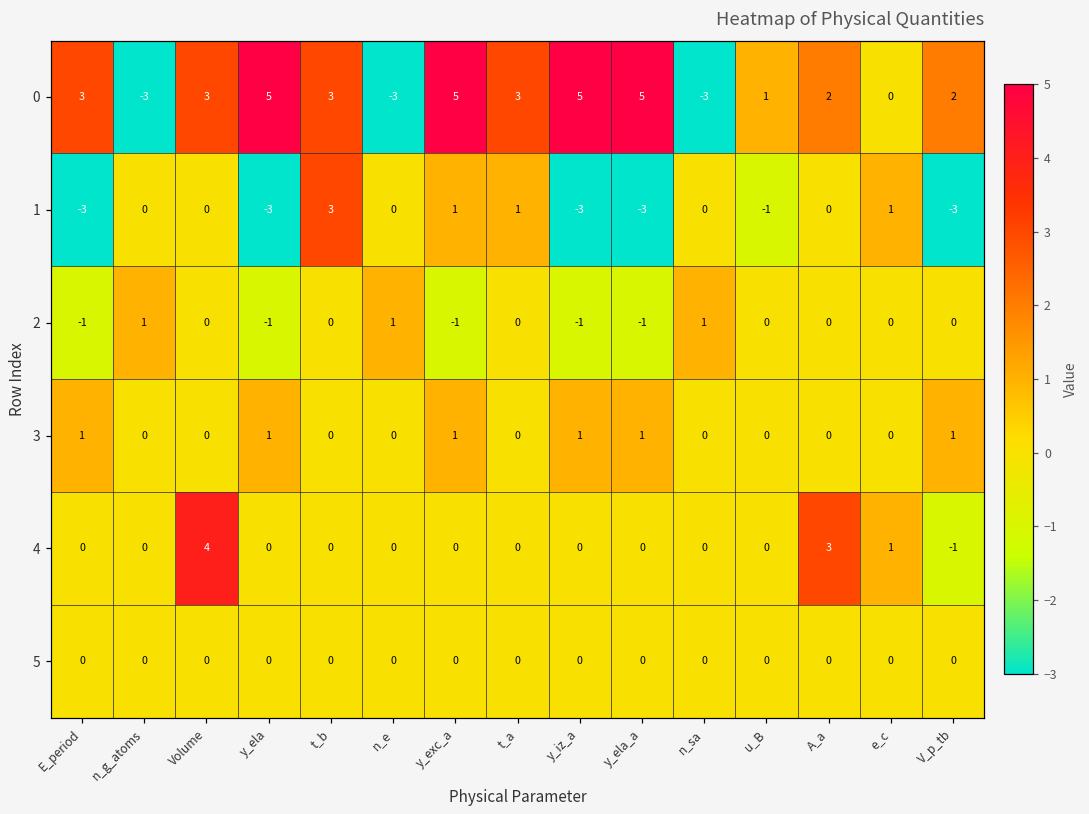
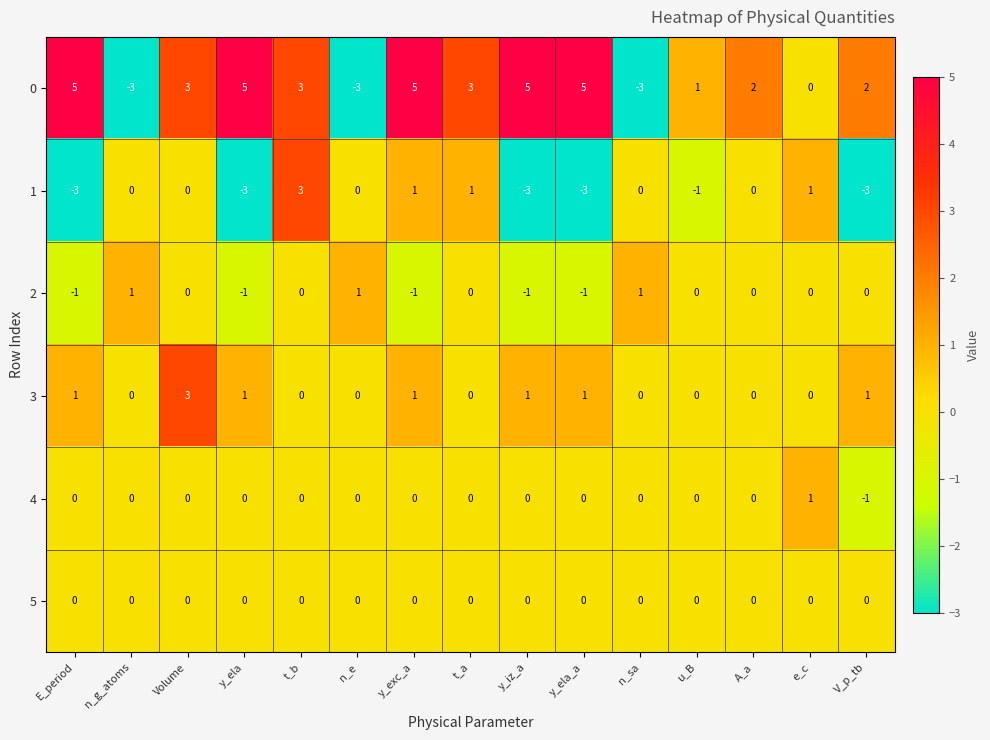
  {
    "0": {
-     "E_period": 3,
+     "E_period": 5,
      "n_g_atoms": -3,
      "Volume": 3,
      "y_ela": 5,
      "t_b": 3,
      "n_e": -3,
      "y_exc_a": 5,
      "t_a": 3,
      "y_iz_a": 5,
      "y_ela_a": 5,
      "n_sa": -3,
      "u_B": 1,
      "A_a": 2,
      "e_c": 0,
      "V_p_tb": 2
    },
    "1": {
      "E_period": -3,
      "n_g_atoms": 0,
      "Volume": 0,
      "y_ela": -3,
      "t_b": 3,
      "n_e": 0,
      "y_exc_a": 1,
      "t_a": 1,
      "y_iz_a": -3,
      "y_ela_a": -3,
      "n_sa": 0,
      "u_B": -1,
      "A_a": 0,
      "e_c": 1,
      "V_p_tb": -3
    },
    "2": {
      "E_period": -1,
      "n_g_atoms": 1,
      "Volume": 0,
      "y_ela": -1,
      "t_b": 0,
      "n_e": 1,
      "y_exc_a": -1,
      "t_a": 0,
      "y_iz_a": -1,
      "y_ela_a": -1,
      "n_sa": 1,
      "u_B": 0,
      "A_a": 0,
      "e_c": 0,
      "V_p_tb": 0
    },
    "3": {
      "E_period": 1,
      "n_g_atoms": 0,
-     "Volume": 0,
+     "Volume": 3,
      "y_ela": 1,
      "t_b": 0,
      "n_e": 0,
      "y_exc_a": 1,
      "t_a": 0,
      "y_iz_a": 1,
      "y_ela_a": 1,
      "n_sa": 0,
      "u_B": 0,
      "A_a": 0,
      "e_c": 0,
      "V_p_tb": 1
    },
    "4": {
      "E_period": 0,
      "n_g_atoms": 0,
-     "Volume": 4,
+     "Volume": 0,
      "y_ela": 0,
      "t_b": 0,
      "n_e": 0,
      "y_exc_a": 0,
      "t_a": 0,
      "y_iz_a": 0,
      "y_ela_a": 0,
      "n_sa": 0,
      "u_B": 0,
-     "A_a": 3,
+     "A_a": 0,
      "e_c": 1,
      "V_p_tb": -1
    },
    "5": {
      "E_period": 0,
      "n_g_atoms": 0,
      "Volume": 0,
      "y_ela": 0,
      "t_b": 0,
      "n_e": 0,
      "y_exc_a": 0,
      "t_a": 0,
      "y_iz_a": 0,
      "y_ela_a": 0,
      "n_sa": 0,
      "u_B": 0,
      "A_a": 0,
      "e_c": 0,
      "V_p_tb": 0
    }
  }
